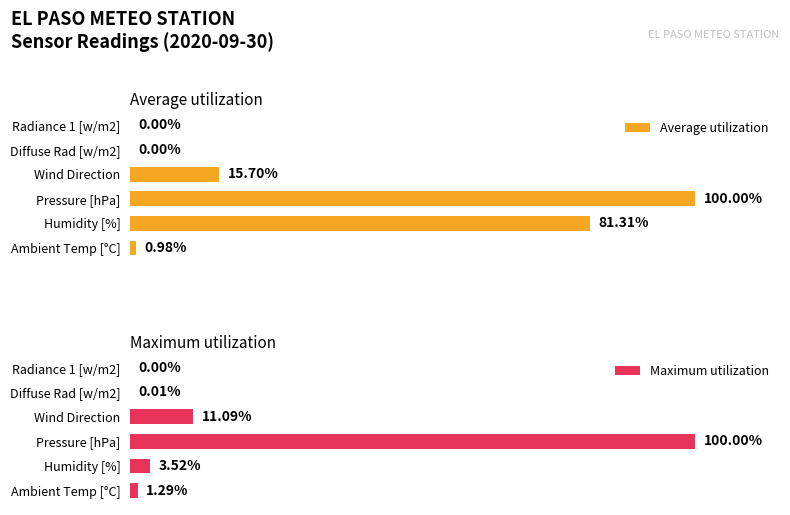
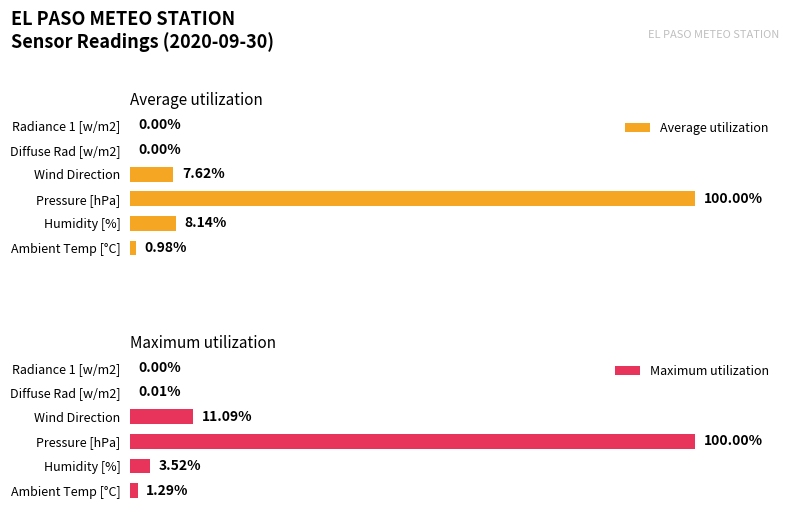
  {
    "Average utilization": {
      "Radiance 1 [w/m2]": "0.00%",
      "Diffuse Rad [w/m2]": "0.00%",
-     "Wind Direction": "15.70%",
+     "Wind Direction": "7.62%",
      "Pressure [hPa]": "100.00%",
-     "Humidity [%]": "81.31%",
+     "Humidity [%]": "8.14%",
      "Ambient Temp [°C]": "0.98%"
    },
    "Maximum utilization": {
      "Radiance 1 [w/m2]": "0.00%",
      "Diffuse Rad [w/m2]": "0.01%",
      "Wind Direction": "11.09%",
      "Pressure [hPa]": "100.00%",
      "Humidity [%]": "3.52%",
      "Ambient Temp [°C]": "1.29%"
    }
  }
